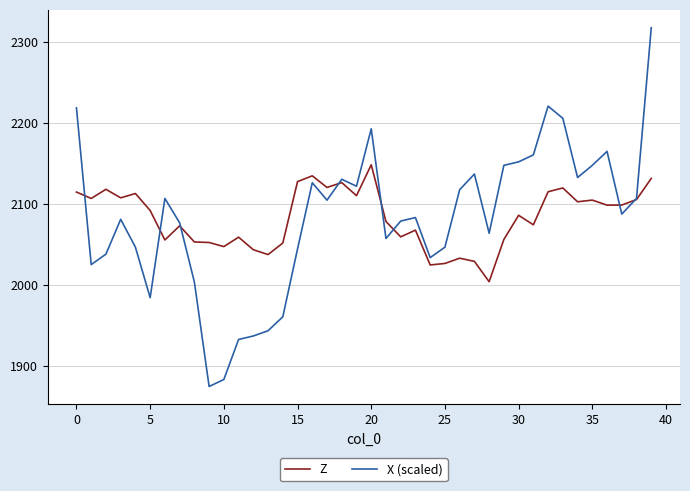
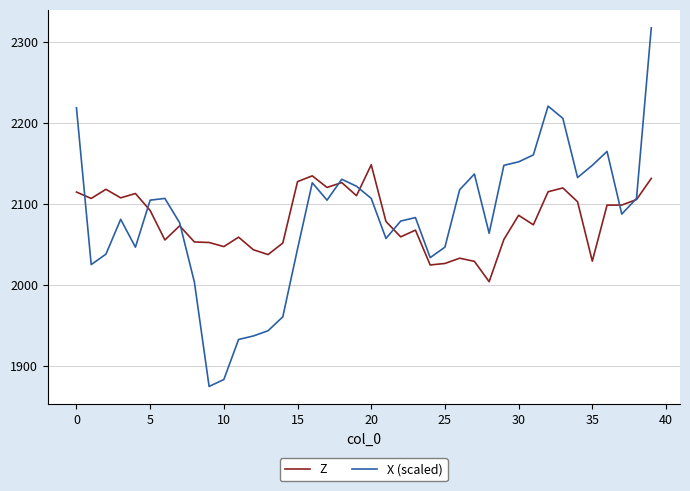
  {
    "Z": {
      "0": 2110,
      "5": 2090,
      "10": 2050,
      "15": 2130,
      "20": 2150,
      "25": 2030,
      "30": 2090,
-     "35": 2100
+     "35": 2030
    },
    "X (scaled)": {
      "0": 2220,
-     "5": 1980,
+     "5": 2100,
      "10": 1880,
      "15": 2040,
-     "20": 2190,
+     "20": 2110,
      "25": 2050,
      "30": 2150,
      "35": 2150
    }
  }
